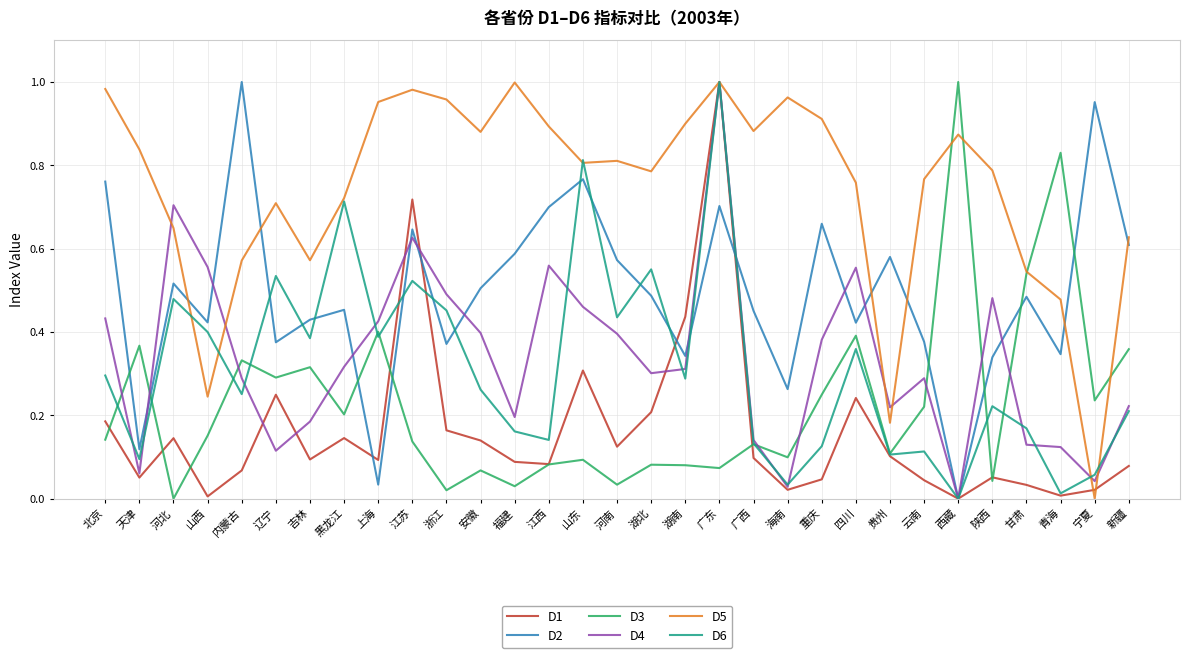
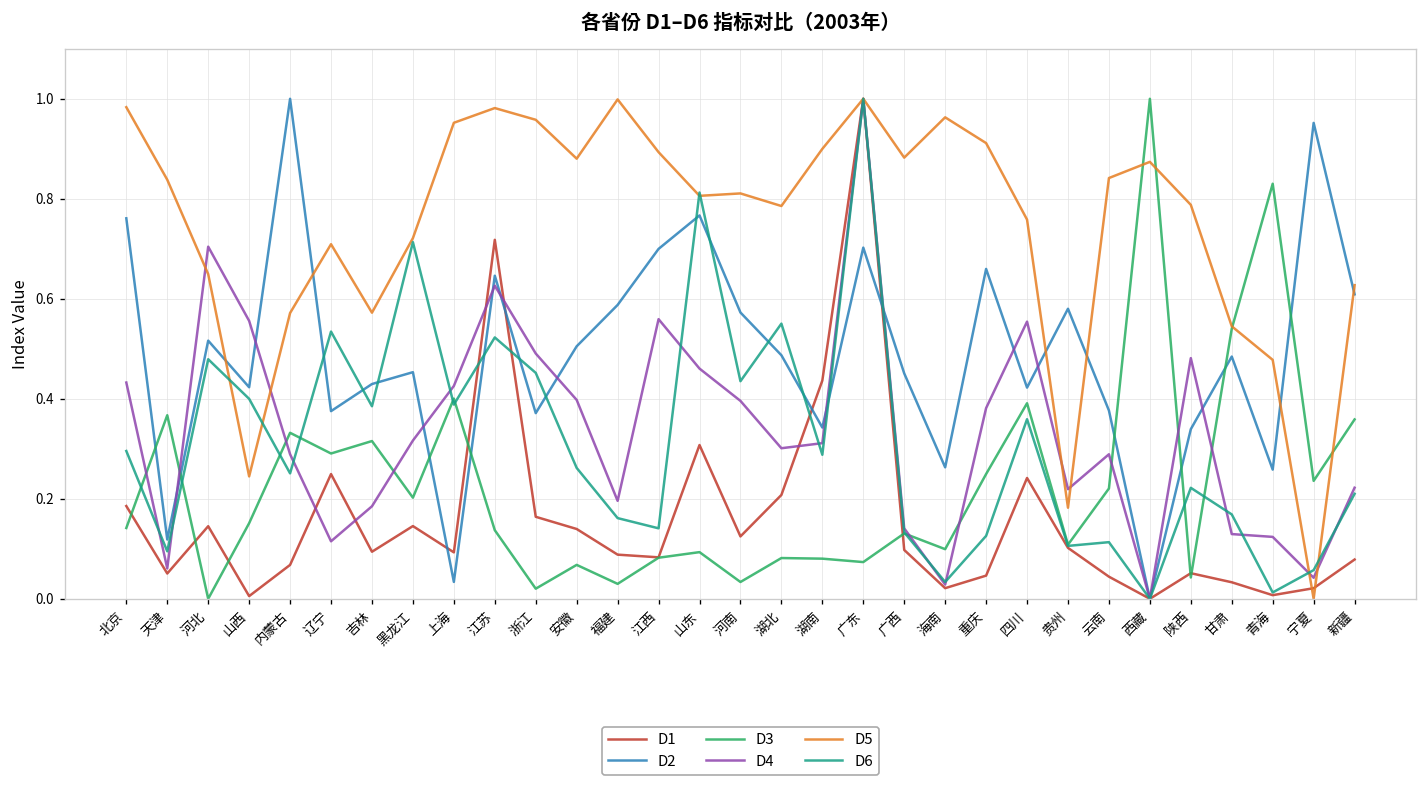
  {
    "D1": {
      "北京": 0.19,
      "天津": 0.05,
      "河北": 0.15,
      "山西": 0.01,
      "内蒙古": 0.07,
      "辽宁": 0.25,
      "吉林": 0.09,
      "黑龙江": 0.15,
      "上海": 0.09,
      "江苏": 0.72,
      "浙江": 0.16,
      "安徽": 0.14,
      "福建": 0.09,
      "山东": 0.31,
      "河南": 0.12,
      "湖北": 0.21,
      "湖南": 0.44,
      "广西": 0.10,
      "海南": 0.02,
      "重庆": 0.05,
      "四川": 0.24,
      "云南": 0.04,
      "陕西": 0.05,
      "甘肃": 0.03,
      "宁夏": 0.02,
      "新疆": 0.08
    },
    "D2": {
      "北京": 0.76,
      "天津": 0.12,
      "河北": 0.52,
      "山西": 0.42,
      "内蒙古": 1.00,
      "辽宁": 0.38,
      "吉林": 0.43,
      "黑龙江": 0.45,
      "上海": 0.03,
      "江苏": 0.65,
      "浙江": 0.37,
      "安徽": 0.51,
      "福建": 0.59,
      "江西": 0.70,
      "山东": 0.77,
      "河南": 0.57,
      "湖北": 0.49,
      "湖南": 0.34,
      "广东": 0.70,
      "广西": 0.45,
      "海南": 0.26,
      "重庆": 0.66,
      "四川": 0.42,
      "贵州": 0.58,
      "云南": 0.38,
      "陕西": 0.34,
      "甘肃": 0.48,
-     "青海": 0.35,
+     "青海": 0.26,
      "宁夏": 0.95,
      "新疆": 0.61
    },
    "D4": {
      "北京": 0.43,
      "天津": 0.06,
      "河北": 0.70,
      "山西": 0.56,
      "内蒙古": 0.29,
      "辽宁": 0.12,
      "吉林": 0.19,
      "黑龙江": 0.32,
      "上海": 0.43,
      "江苏": 0.63,
      "浙江": 0.49,
      "安徽": 0.40,
      "福建": 0.20,
      "江西": 0.56,
      "山东": 0.46,
      "河南": 0.40,
      "湖北": 0.30,
      "湖南": 0.31,
      "广西": 0.14,
      "重庆": 0.38,
      "四川": 0.55,
      "贵州": 0.22,
      "云南": 0.29,
      "陕西": 0.48,
      "甘肃": 0.13,
      "青海": 0.12,
      "宁夏": 0.04,
      "新疆": 0.22
    },
    "D5": {
      "北京": 0.98,
      "天津": 0.84,
      "河北": 0.65,
      "山西": 0.24,
      "内蒙古": 0.57,
      "辽宁": 0.71,
      "吉林": 0.57,
      "黑龙江": 0.72,
      "上海": 0.95,
      "江苏": 0.98,
      "浙江": 0.96,
      "安徽": 0.88,
      "福建": 1.00,
      "江西": 0.89,
      "山东": 0.81,
      "河南": 0.81,
      "湖北": 0.79,
      "湖南": 0.90,
      "广西": 0.88,
      "海南": 0.96,
      "重庆": 0.91,
      "四川": 0.76,
      "贵州": 0.18,
-     "云南": 0.77,
+     "云南": 0.84,
      "西藏": 0.87,
      "陕西": 0.79,
      "青海": 0.48,
      "宁夏": 0.00,
      "新疆": 0.63
    }
  }
